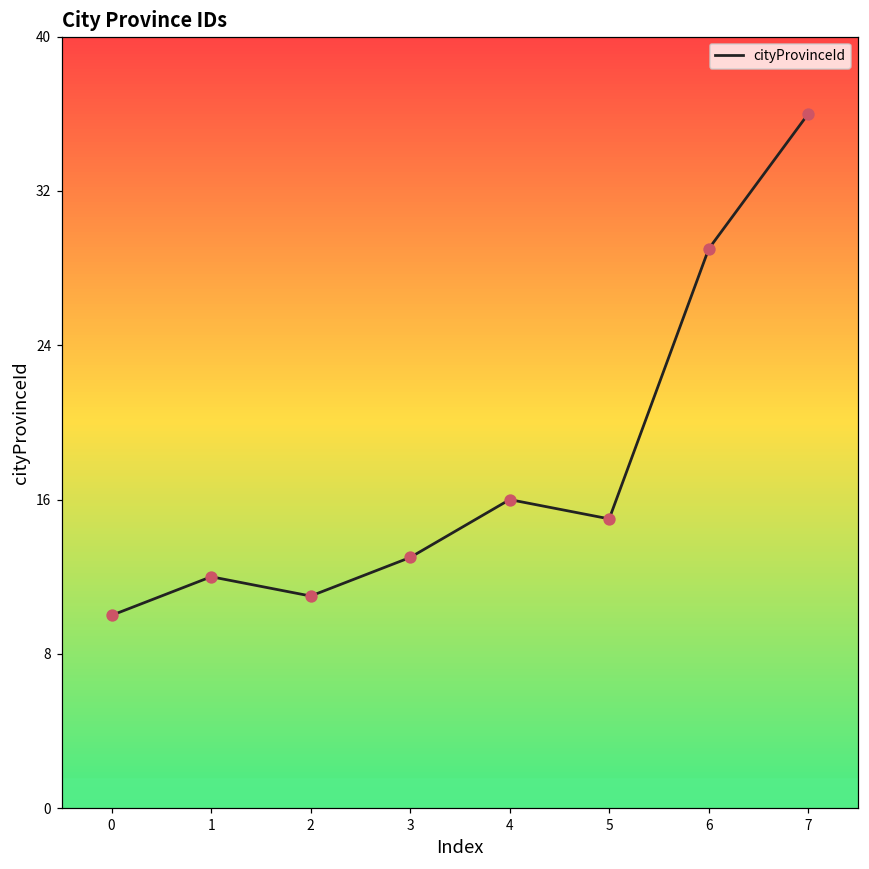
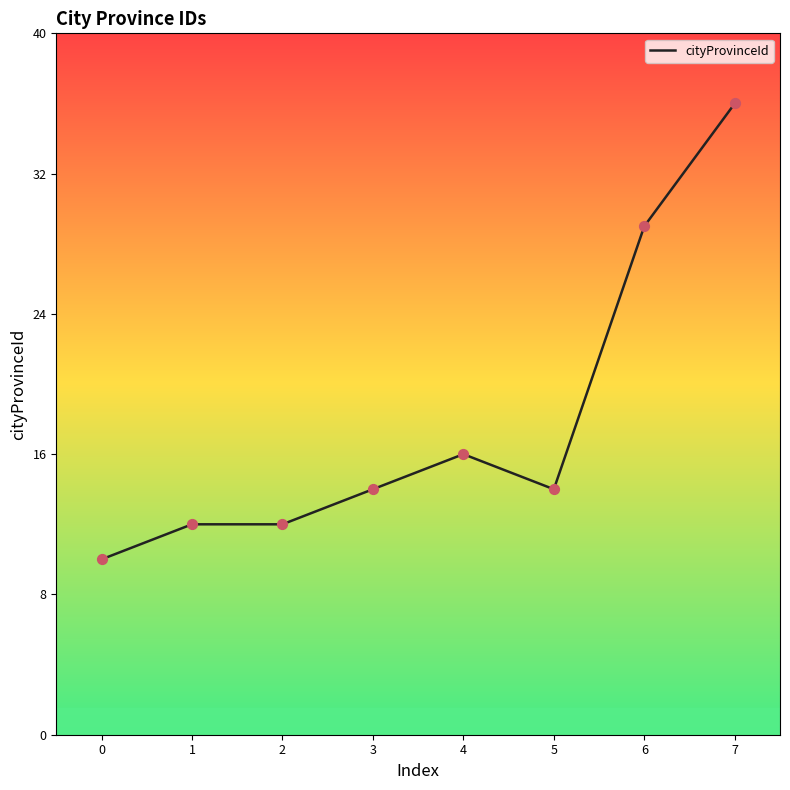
  {
    "0": 10,
    "1": 12,
-   "2": 11,
-   "3": 13,
+   "2": 12,
+   "3": 14,
    "4": 16,
-   "5": 15,
+   "5": 14,
    "6": 29,
    "7": 36
  }
